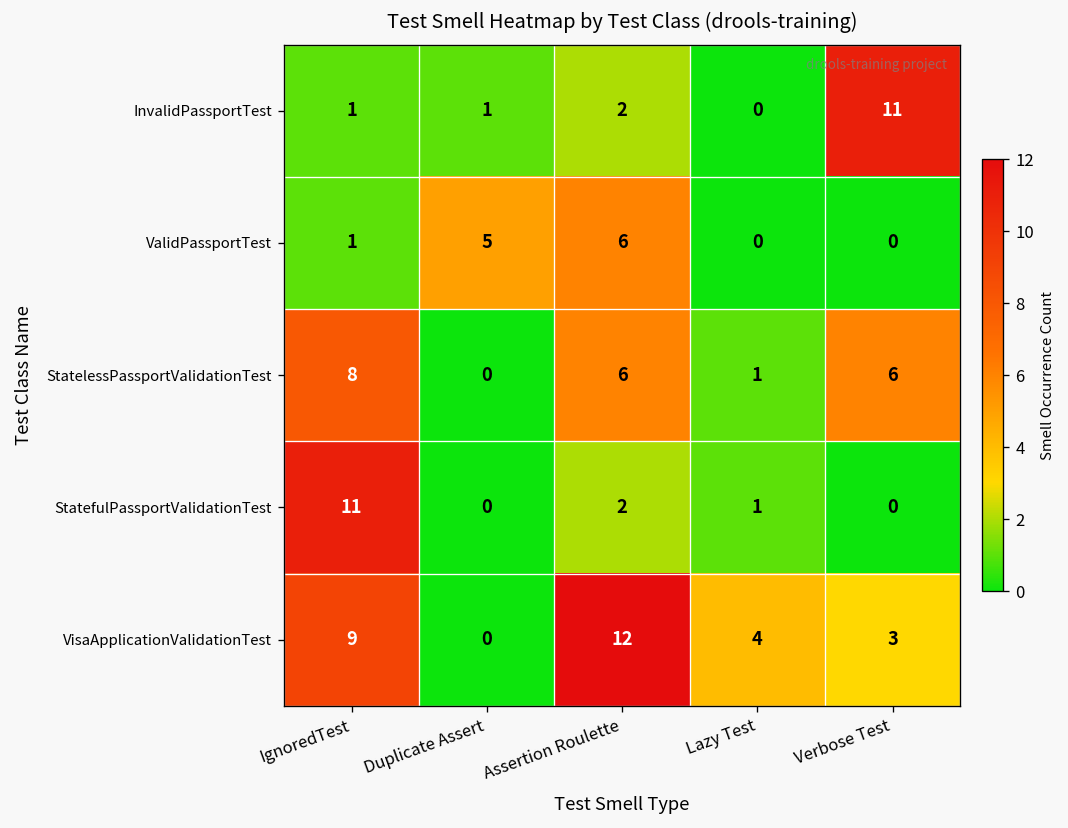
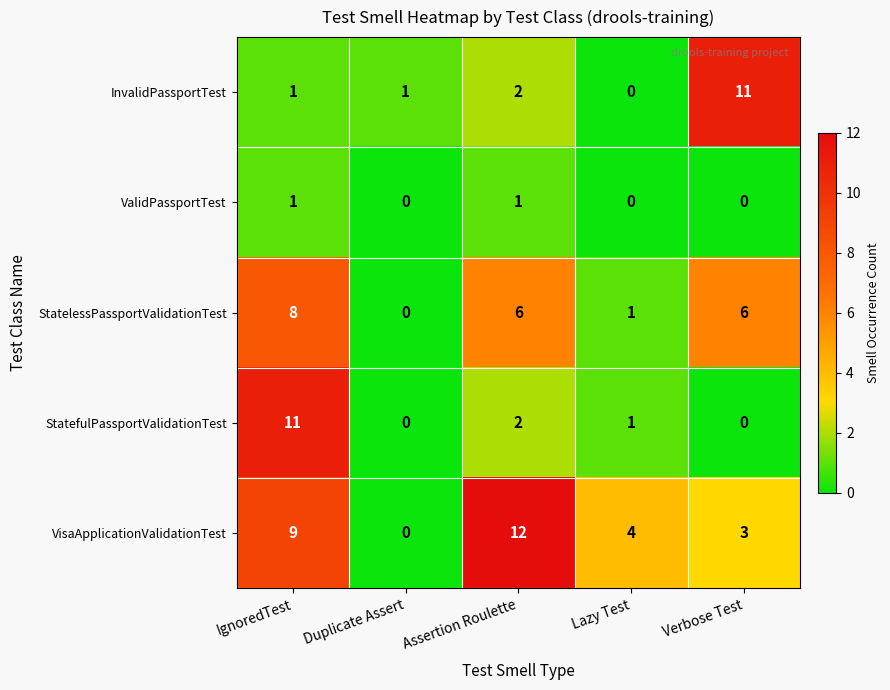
  {
    "InvalidPassportTest": {
      "IgnoredTest": 1,
      "Duplicate Assert": 1,
      "Assertion Roulette": 2,
      "Lazy Test": 0
    },
    "ValidPassportTest": {
      "IgnoredTest": 1,
-     "Duplicate Assert": 5,
-     "Assertion Roulette": 6,
+     "Duplicate Assert": 0,
+     "Assertion Roulette": 1,
      "Lazy Test": 0,
      "Verbose Test": 0
    },
    "StatelessPassportValidationTest": {
      "IgnoredTest": 8,
      "Duplicate Assert": 0,
      "Assertion Roulette": 6,
      "Lazy Test": 1,
      "Verbose Test": 6
    },
    "StatefulPassportValidationTest": {
      "IgnoredTest": 11,
      "Duplicate Assert": 0,
      "Assertion Roulette": 2,
      "Lazy Test": 1,
      "Verbose Test": 0
    },
    "VisaApplicationValidationTest": {
      "IgnoredTest": 9,
      "Duplicate Assert": 0,
      "Assertion Roulette": 12,
      "Lazy Test": 4,
      "Verbose Test": 3
    }
  }
